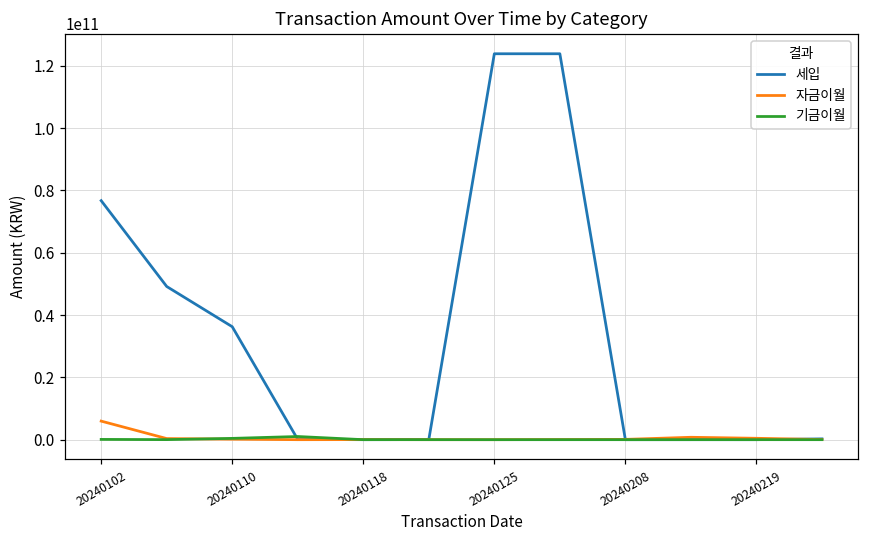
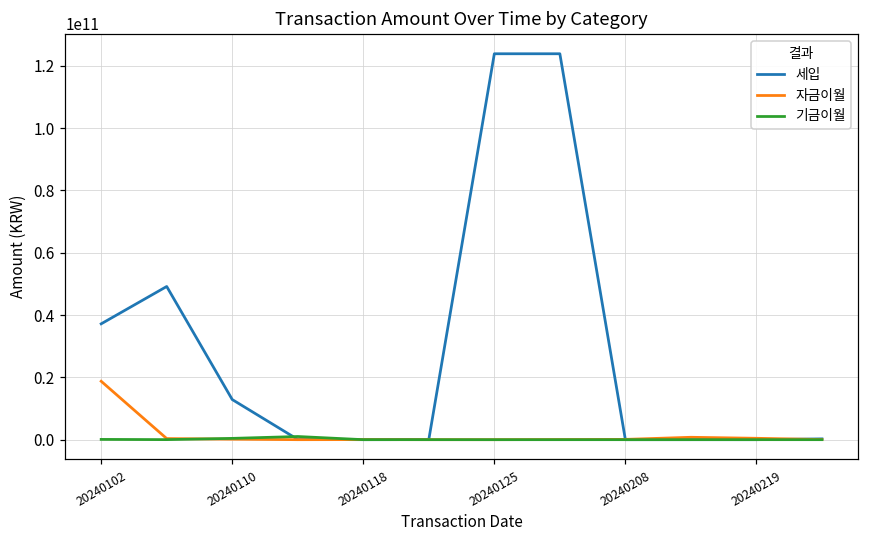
  {
    "세입": {
-     "20240102": 77000000000,
-     "20240110": 36000000000,
+     "20240102": 37000000000,
+     "20240110": 13000000000,
      "20240125": 124000000000
    },
    "자금이월": {
-     "20240102": 6000000000
+     "20240102": 19000000000
    },
    "기금이월": {
      "20240102": 0
    }
  }
